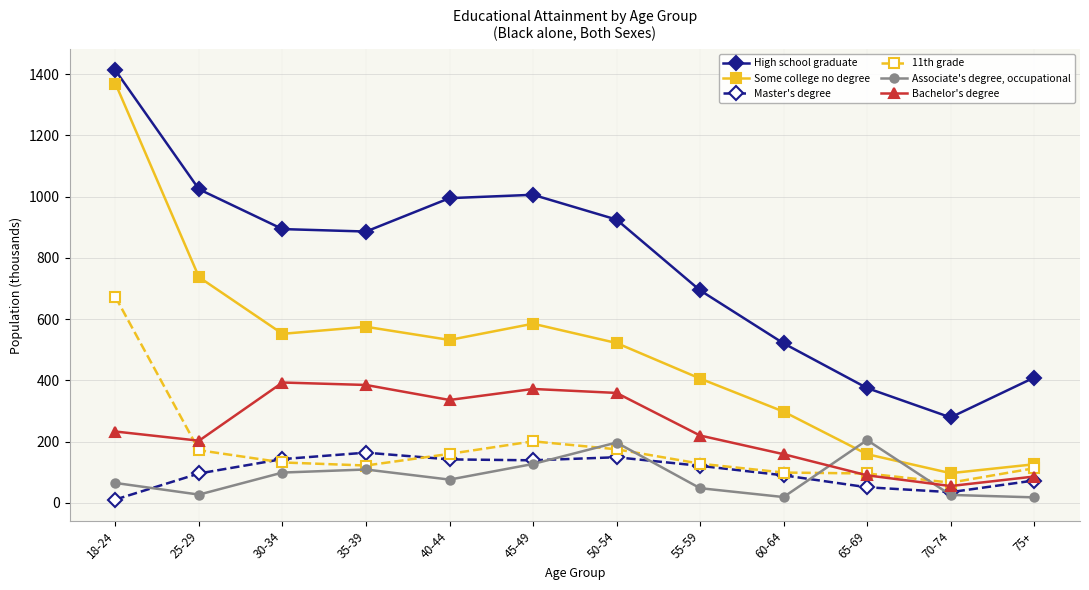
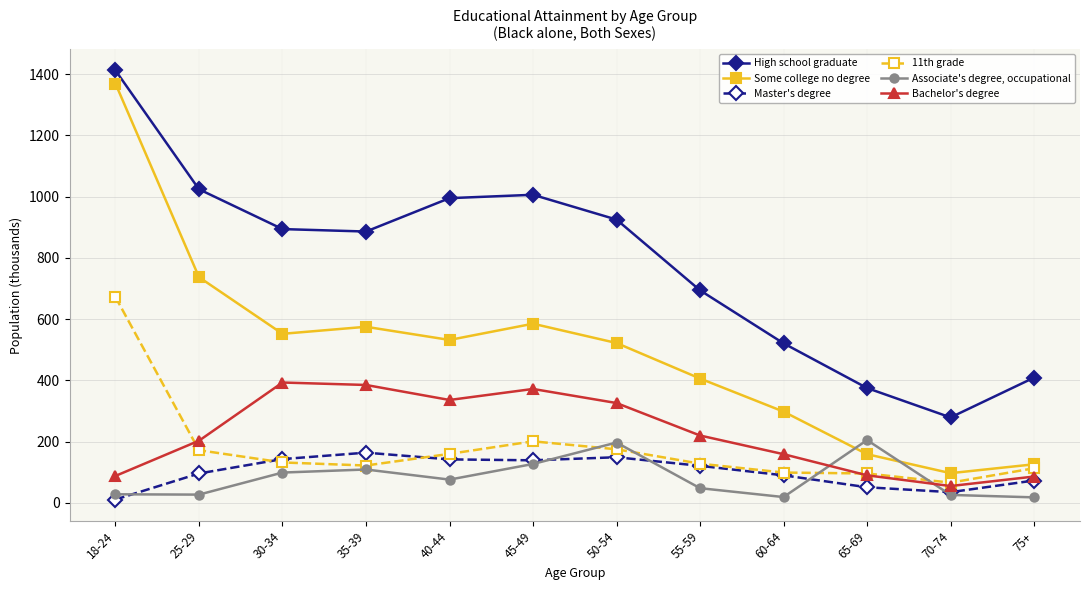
  {
    "Associate's degree, occupational": {
-     "18-24": 70,
+     "18-24": 30,
      "25-29": 30,
      "30-34": 100,
      "35-39": 110,
      "40-44": 80,
      "45-49": 130,
      "50-54": 200,
      "55-59": 50,
      "60-64": 20,
      "65-69": 210,
      "70-74": 30,
      "75+": 20
    },
    "Bachelor's degree": {
-     "18-24": 230,
+     "18-24": 90,
      "25-29": 200,
      "30-34": 390,
      "35-39": 390,
      "40-44": 340,
      "45-49": 370,
-     "50-54": 360,
+     "50-54": 330,
      "55-59": 220,
      "60-64": 160,
      "70-74": 60,
      "75+": 90
    }
  }
